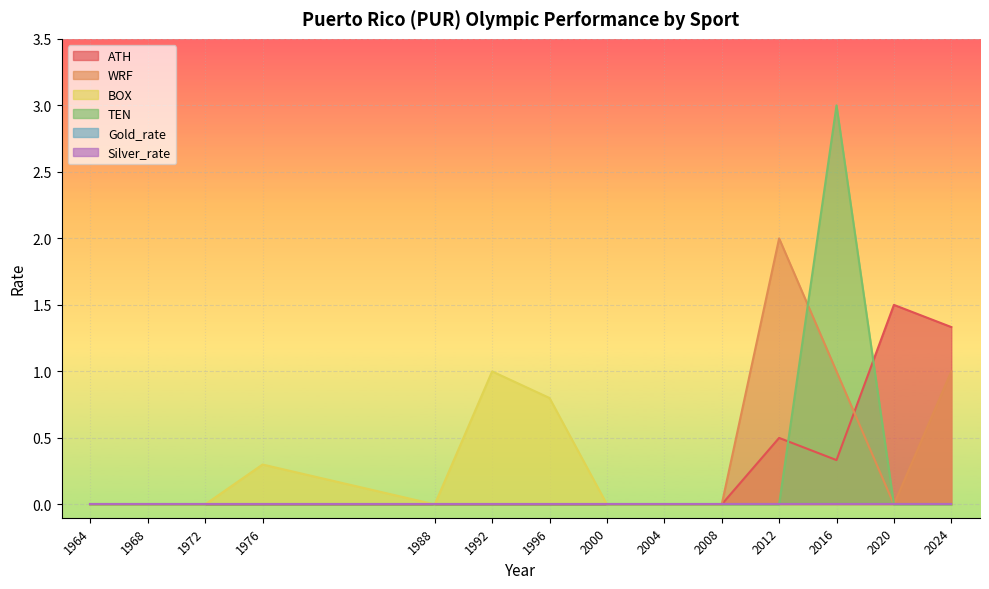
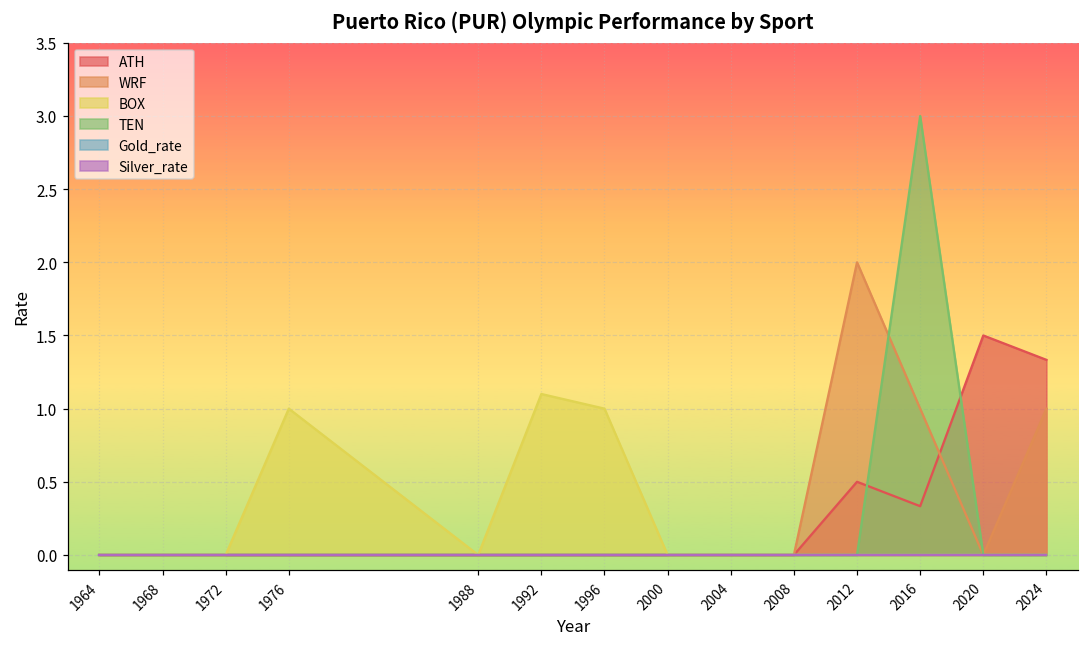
  {
    "BOX": {
-     "1976": 0.3,
-     "1992": 1.0,
-     "1996": 0.8
+     "1976": 1.0,
+     "1992": 1.1,
+     "1996": 1.0
    },
    "TEN": {
      "2016": 3.0
    }
  }
